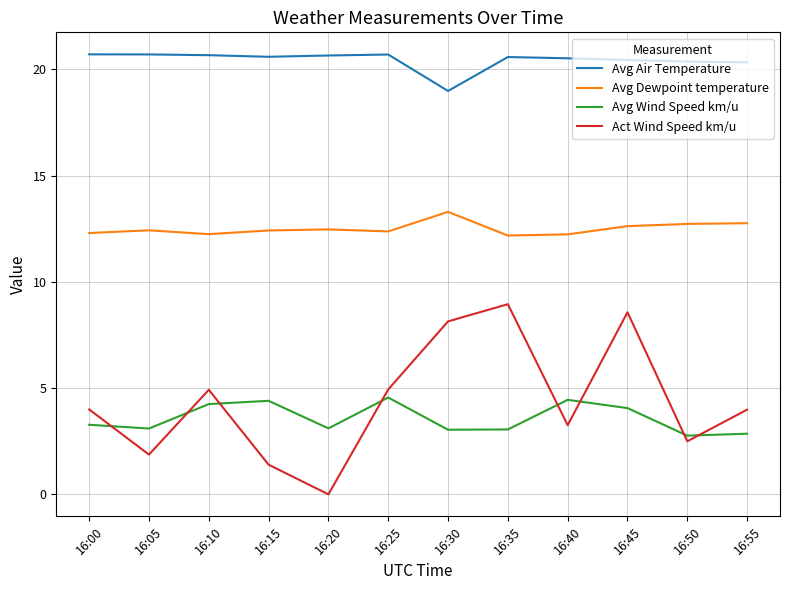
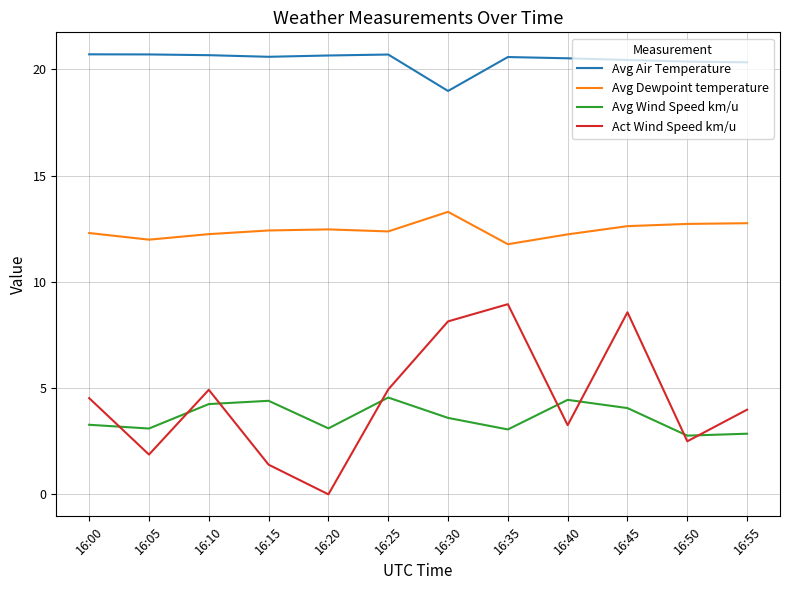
  {
    "Avg Air Temperature": {
      "16:00": 20.7,
      "16:05": 20.7,
      "16:10": 20.7,
      "16:15": 20.6,
      "16:20": 20.7,
      "16:25": 20.7,
      "16:30": 19.0,
      "16:35": 20.6,
      "16:40": 20.5
    },
    "Avg Dewpoint temperature": {
      "16:00": 12.3,
-     "16:05": 12.4,
+     "16:05": 12.0,
      "16:10": 12.2,
      "16:15": 12.4,
      "16:20": 12.5,
      "16:25": 12.4,
      "16:30": 13.3,
-     "16:35": 12.2,
+     "16:35": 11.8,
      "16:40": 12.2,
      "16:45": 12.6,
      "16:50": 12.7,
      "16:55": 12.8
    },
    "Avg Wind Speed km/u": {
      "16:00": 3.3,
      "16:05": 3.1,
      "16:10": 4.2,
      "16:15": 4.4,
      "16:20": 3.1,
      "16:25": 4.6,
-     "16:30": 3.0,
+     "16:30": 3.6,
      "16:35": 3.1,
      "16:40": 4.4,
      "16:45": 4.1,
      "16:50": 2.8,
      "16:55": 2.9
    },
    "Act Wind Speed km/u": {
-     "16:00": 4.0,
+     "16:00": 4.5,
      "16:05": 1.9,
      "16:10": 4.9,
      "16:15": 1.4,
      "16:20": 0.0,
      "16:25": 4.9,
      "16:30": 8.1,
      "16:35": 8.9,
      "16:40": 3.3,
      "16:45": 8.6,
      "16:50": 2.5,
      "16:55": 4.0
    }
  }
